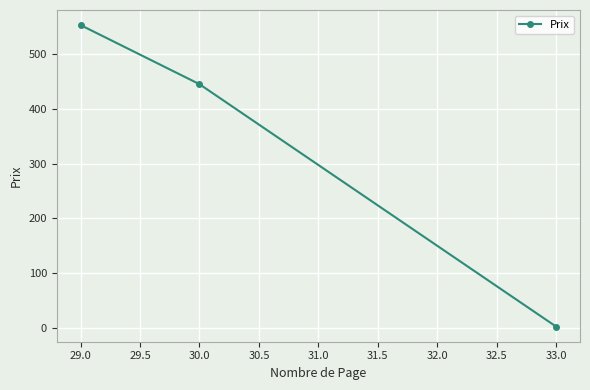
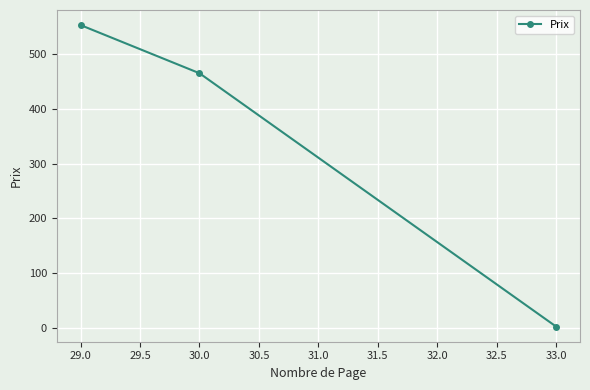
  {
    "29.0": 550,
-   "30.0": 450,
+   "30.0": 470,
    "33.0": 0
  }
